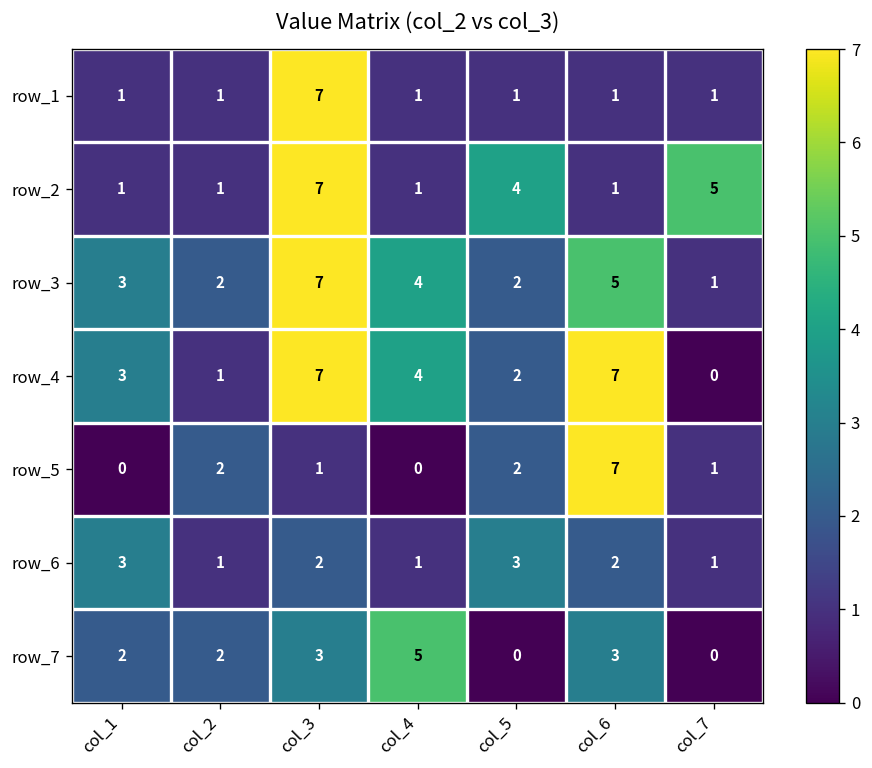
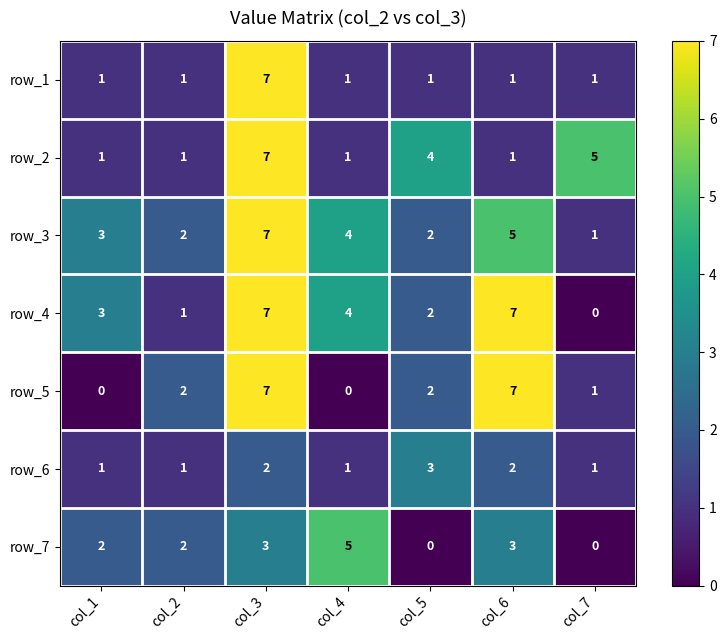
  {
    "row_1": {
      "col_1": 1,
      "col_2": 1,
      "col_3": 7,
      "col_4": 1,
      "col_5": 1,
      "col_6": 1,
      "col_7": 1
    },
    "row_2": {
      "col_1": 1,
      "col_2": 1,
      "col_3": 7,
      "col_4": 1,
      "col_5": 4,
      "col_6": 1,
      "col_7": 5
    },
    "row_3": {
      "col_1": 3,
      "col_2": 2,
      "col_3": 7,
      "col_4": 4,
      "col_5": 2,
      "col_6": 5,
      "col_7": 1
    },
    "row_4": {
      "col_1": 3,
      "col_2": 1,
      "col_3": 7,
      "col_4": 4,
      "col_5": 2,
      "col_6": 7,
      "col_7": 0
    },
    "row_5": {
      "col_1": 0,
      "col_2": 2,
-     "col_3": 1,
+     "col_3": 7,
      "col_4": 0,
      "col_5": 2,
      "col_6": 7,
      "col_7": 1
    },
    "row_6": {
-     "col_1": 3,
+     "col_1": 1,
      "col_2": 1,
      "col_3": 2,
      "col_4": 1,
      "col_5": 3,
      "col_6": 2,
      "col_7": 1
    },
    "row_7": {
      "col_1": 2,
      "col_2": 2,
      "col_3": 3,
      "col_4": 5,
      "col_5": 0,
      "col_6": 3,
      "col_7": 0
    }
  }
